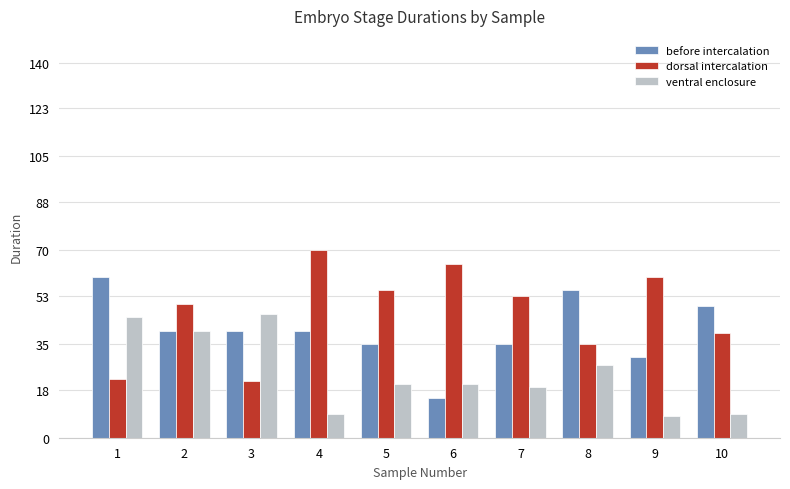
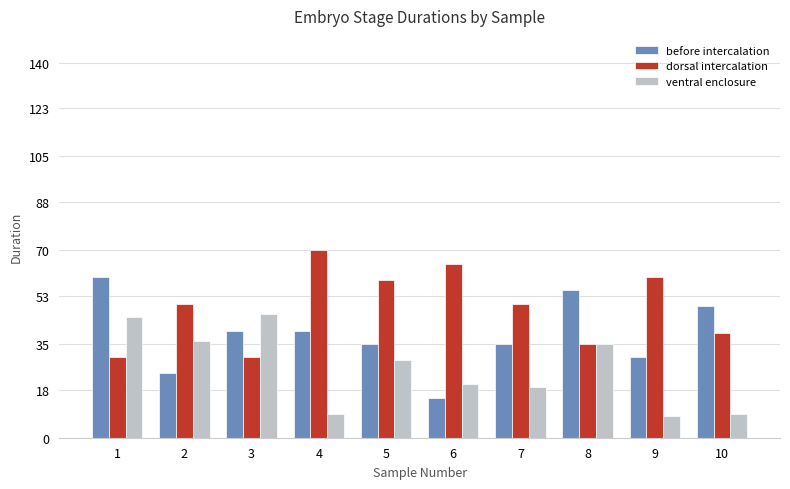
  {
    "before intercalation": {
      "1": 60,
-     "2": 40,
+     "2": 24,
      "3": 40,
      "4": 40,
      "5": 35,
      "6": 15,
      "7": 35,
      "8": 55,
      "9": 30,
      "10": 49
    },
    "dorsal intercalation": {
-     "1": 22,
+     "1": 30,
      "2": 50,
-     "3": 21,
+     "3": 30,
      "4": 70,
-     "5": 55,
+     "5": 59,
      "6": 65,
-     "7": 53,
+     "7": 50,
      "8": 35,
      "9": 60,
      "10": 39
    },
    "ventral enclosure": {
      "1": 45,
-     "2": 40,
+     "2": 36,
      "3": 46,
      "4": 9,
-     "5": 20,
+     "5": 29,
      "6": 20,
      "7": 19,
-     "8": 27,
+     "8": 35,
      "9": 8,
      "10": 9
    }
  }
